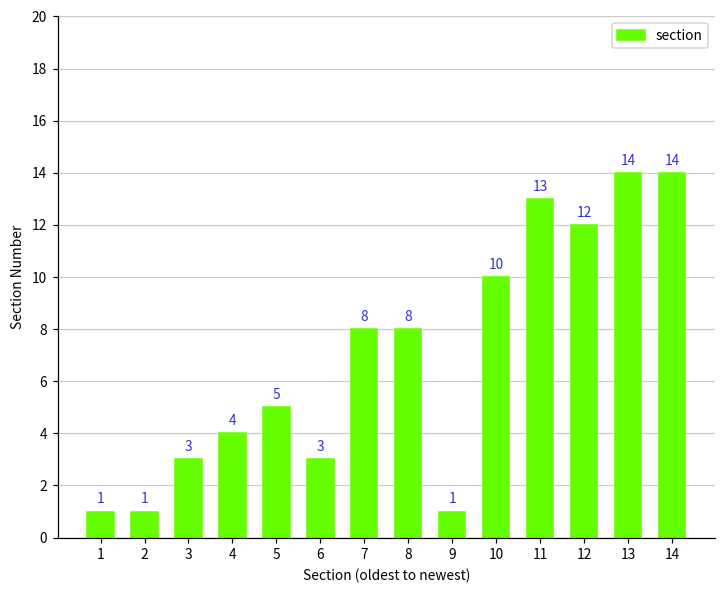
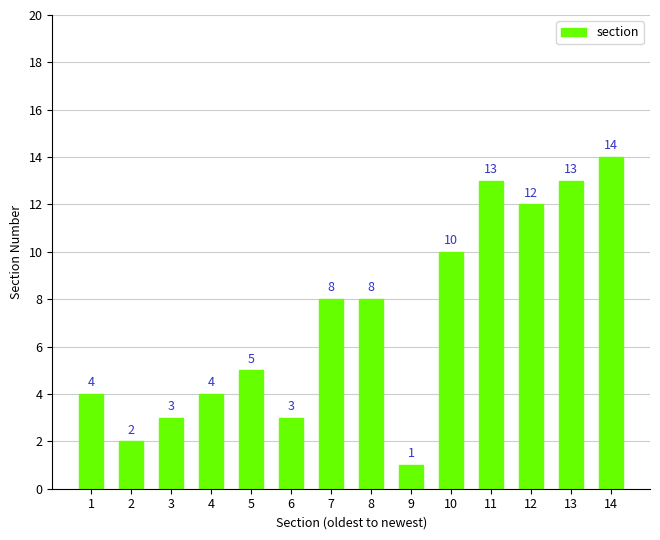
  {
-   "1": 1,
-   "2": 1,
+   "1": 4,
+   "2": 2,
    "3": 3,
    "4": 4,
    "5": 5,
    "6": 3,
    "7": 8,
    "8": 8,
    "9": 1,
    "10": 10,
    "11": 13,
    "12": 12,
-   "13": 14,
+   "13": 13,
    "14": 14
  }
